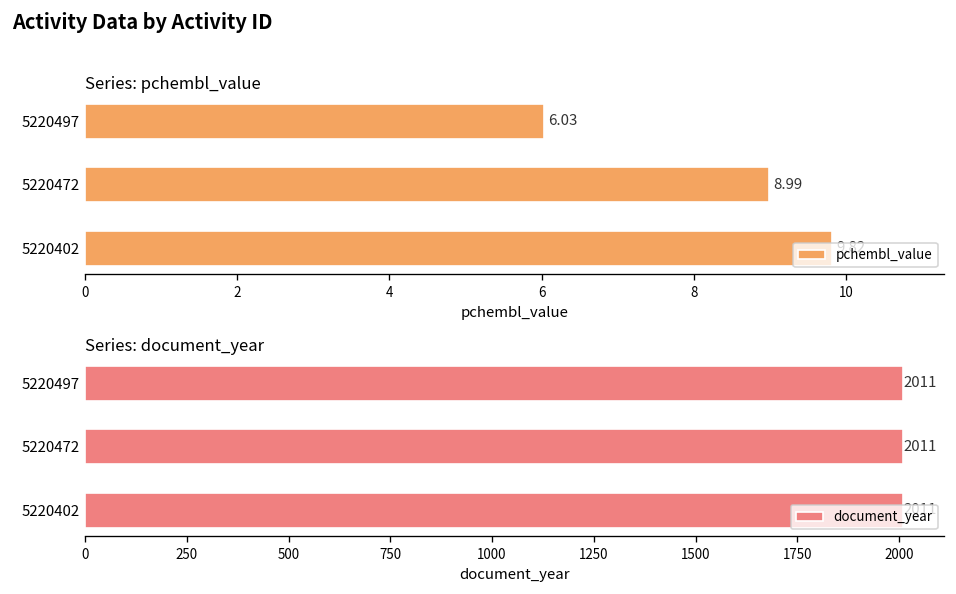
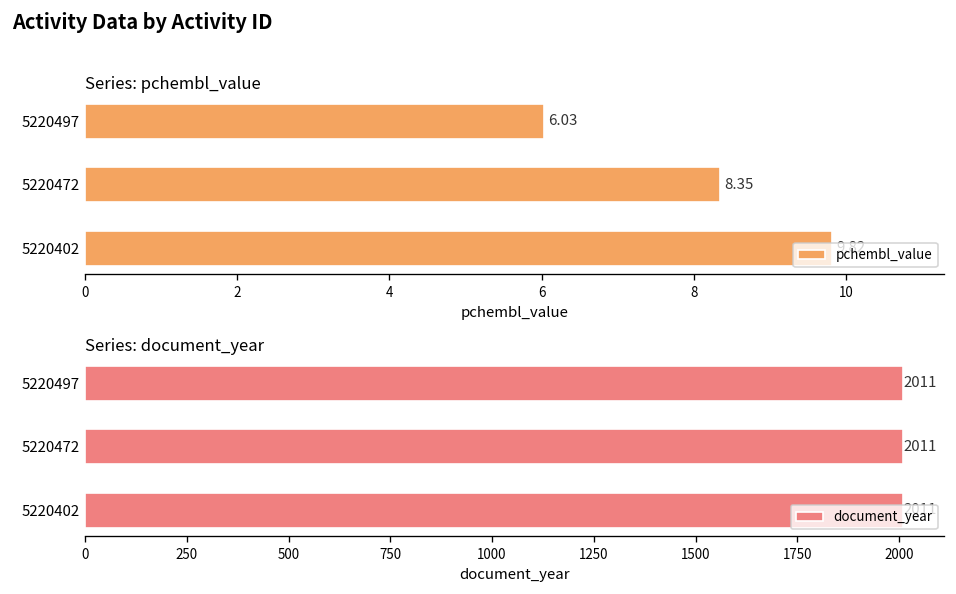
  {
    "Series: pchembl_value": {
      "5220497": 6.03,
-     "5220472": 8.99
+     "5220472": 8.35
    },
    "Series: document_year": {
      "5220497": 2011,
      "5220472": 2011
    }
  }
